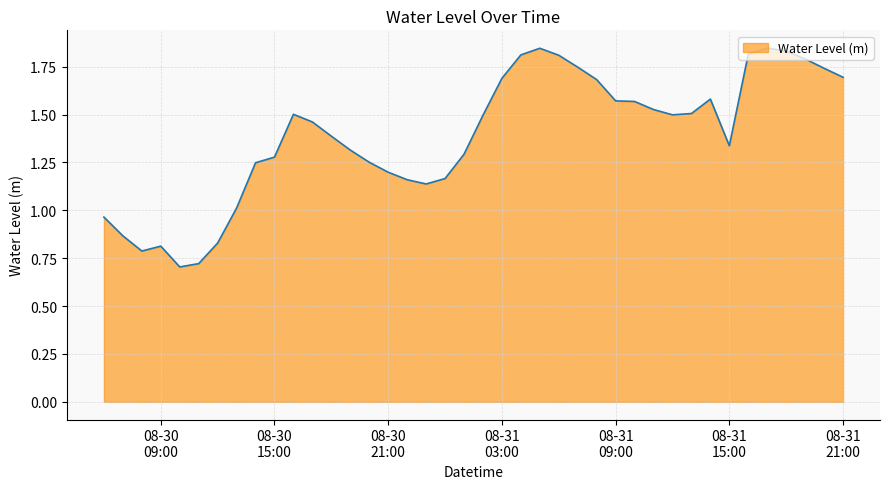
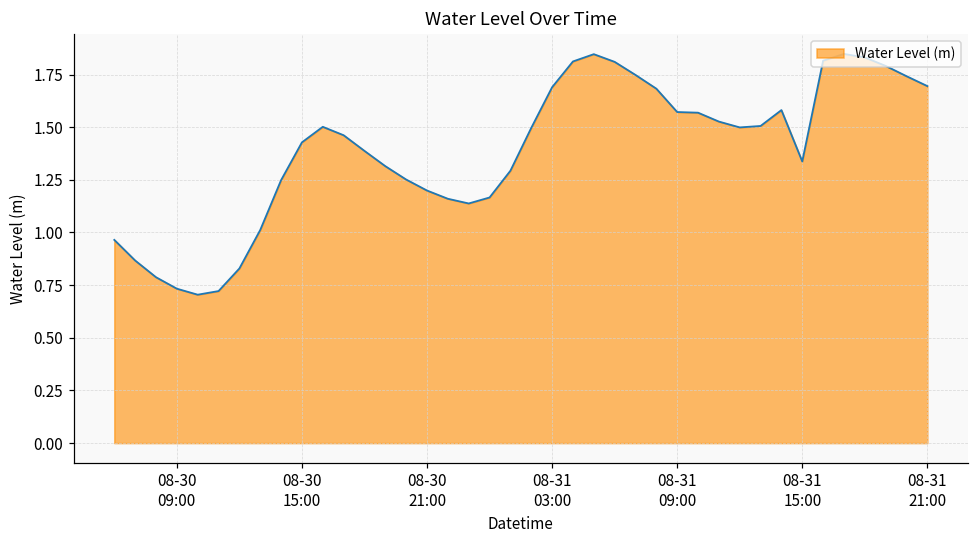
  {
-   "08-30 09:00": 0.81,
-   "08-30 15:00": 1.28,
+   "08-30 09:00": 0.73,
+   "08-30 15:00": 1.43,
    "08-30 21:00": 1.20,
    "08-31 03:00": 1.69,
    "08-31 09:00": 1.57,
    "08-31 15:00": 1.34,
    "08-31 21:00": 1.69
  }
